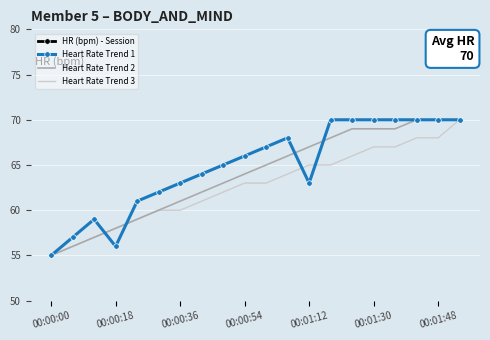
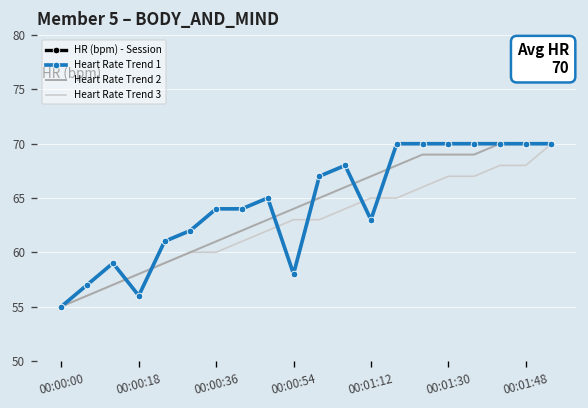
  {
    "Heart Rate Trend 1": {
      "00:00:18": 56,
-     "00:00:36": 63,
-     "00:00:54": 66,
+     "00:00:36": 64,
+     "00:00:54": 58,
      "00:01:12": 63,
      "00:01:30": 70
    }
  }
